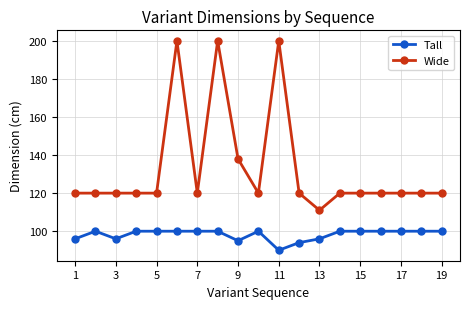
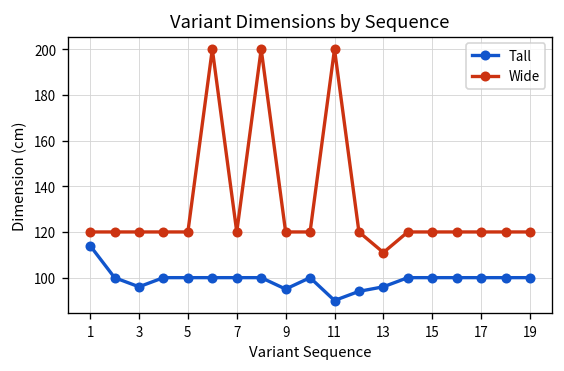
  {
    "Tall": {
-     "1": 96,
+     "1": 114,
      "3": 96,
      "5": 100,
      "7": 100,
      "9": 95,
      "11": 90,
      "13": 96,
      "15": 100,
      "17": 100,
      "19": 100
    },
    "Wide": {
      "1": 120,
      "3": 120,
      "5": 120,
      "7": 120,
-     "9": 138,
+     "9": 120,
      "11": 200,
      "13": 111,
      "15": 120,
      "17": 120,
      "19": 120
    }
  }
